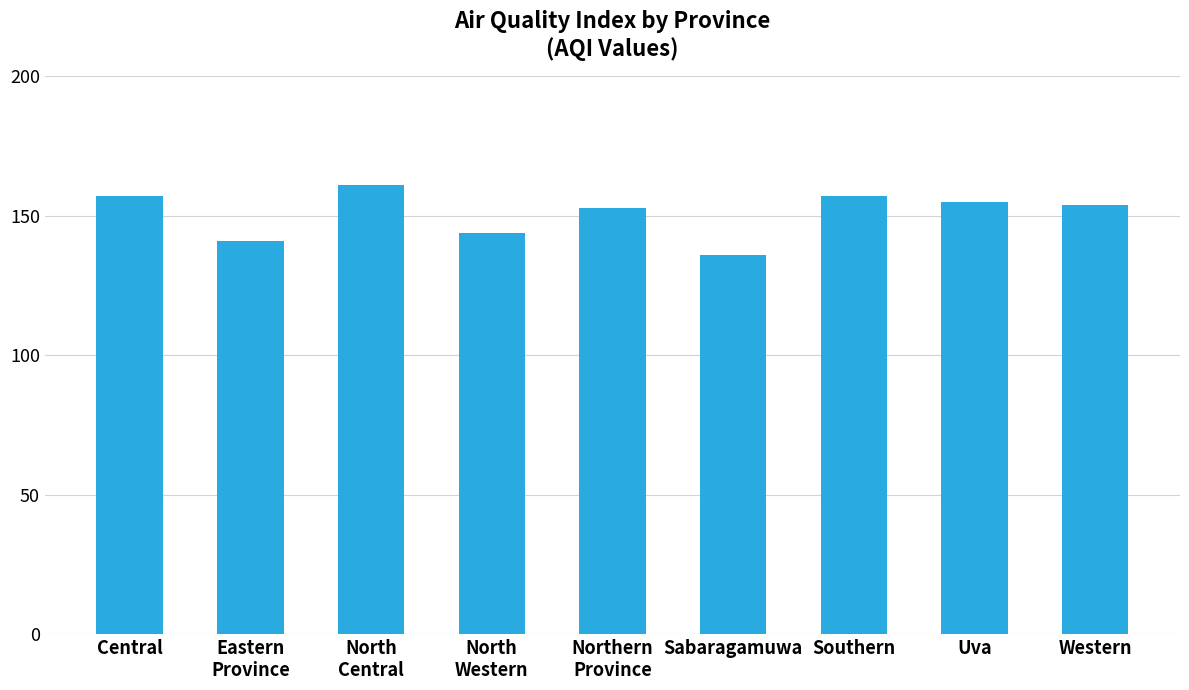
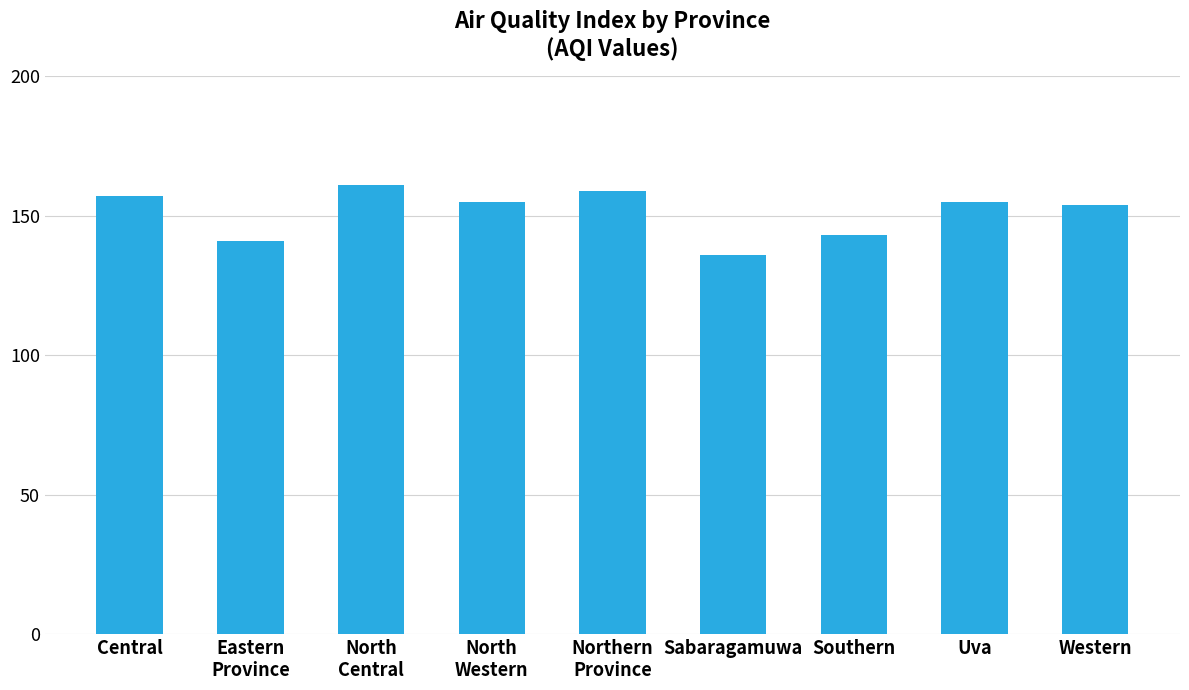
  {
    "Central": 157,
    "Eastern Province": 141,
    "North Central": 161,
-   "North Western": 144,
-   "Northern Province": 153,
+   "North Western": 155,
+   "Northern Province": 159,
    "Sabaragamuwa": 136,
-   "Southern": 157,
+   "Southern": 143,
    "Uva": 155,
    "Western": 154
  }
